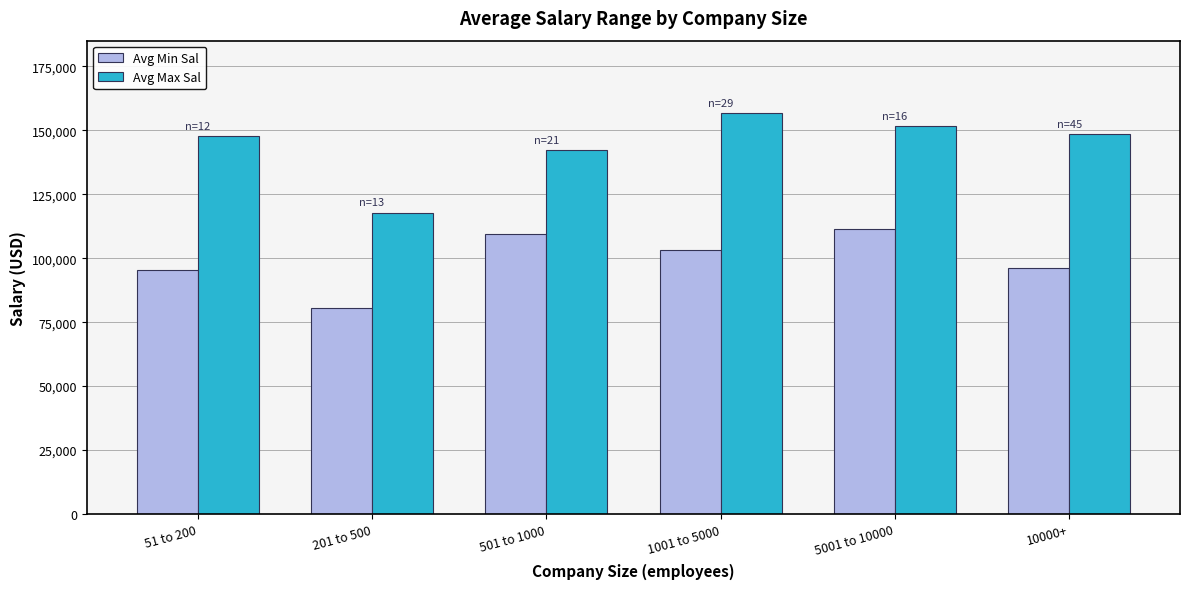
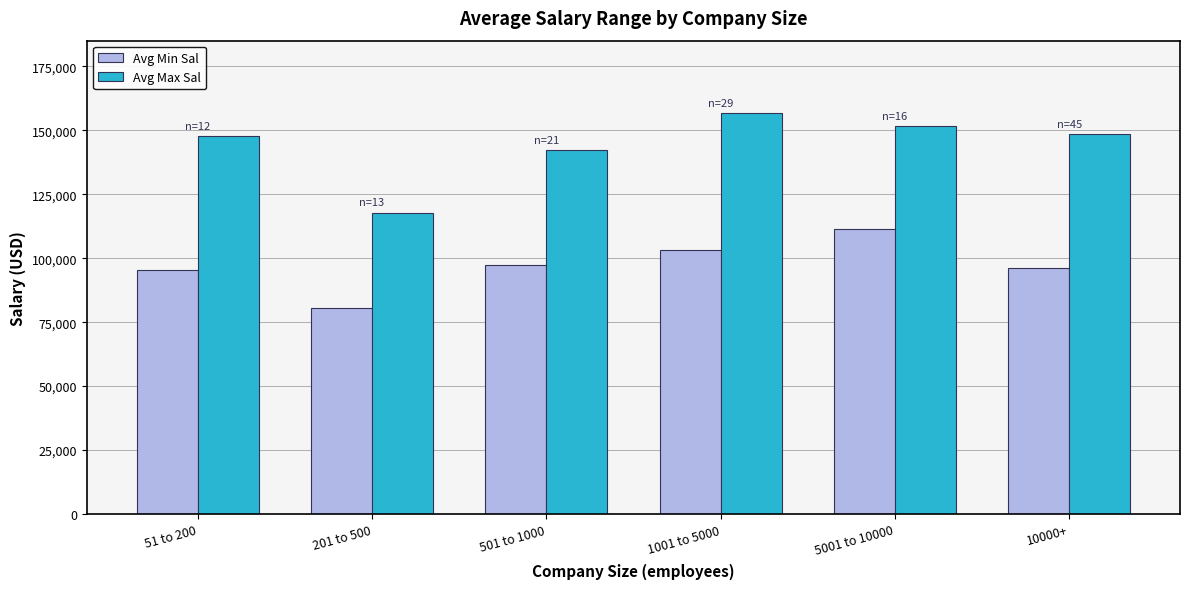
  {
    "Avg Min Sal": {
      "51 to 200": "95,000",
      "201 to 500": "80,000",
-     "501 to 1000": "109,000",
+     "501 to 1000": "98,000",
      "1001 to 5000": "103,000",
      "5001 to 10000": "112,000",
      "10000+": "96,000"
    }
  }
